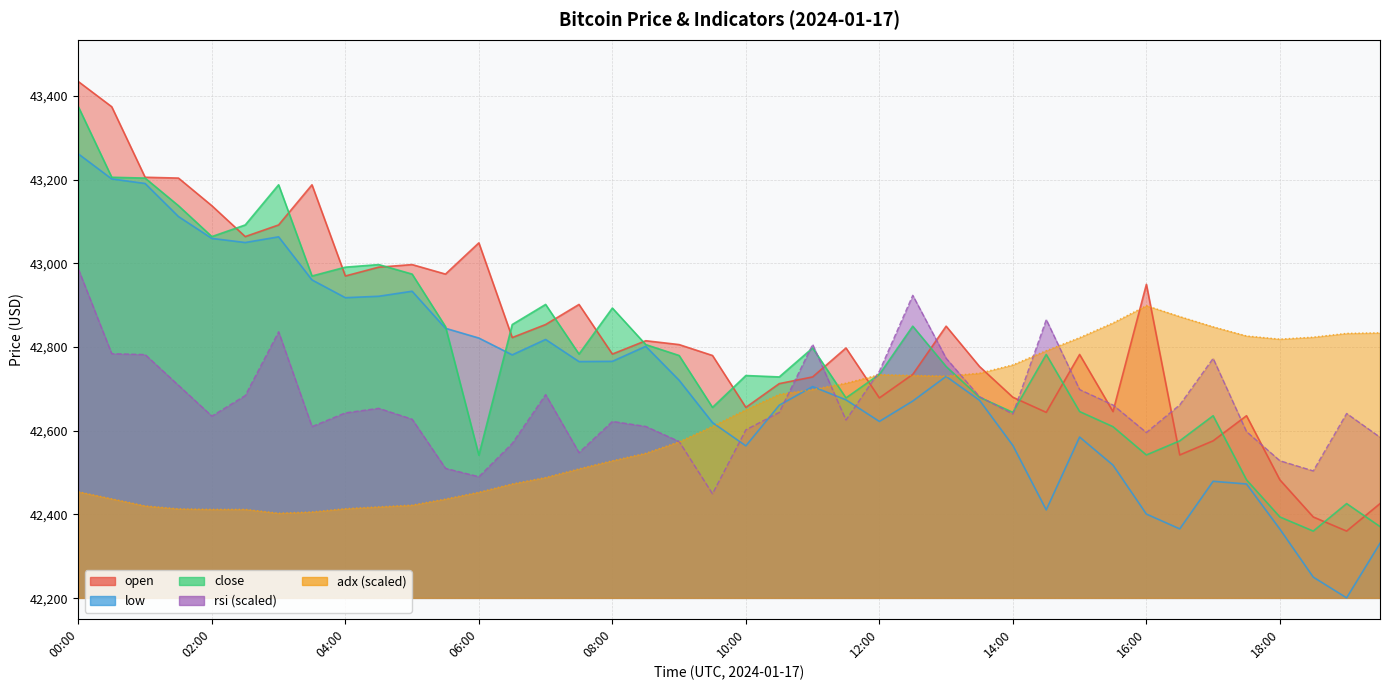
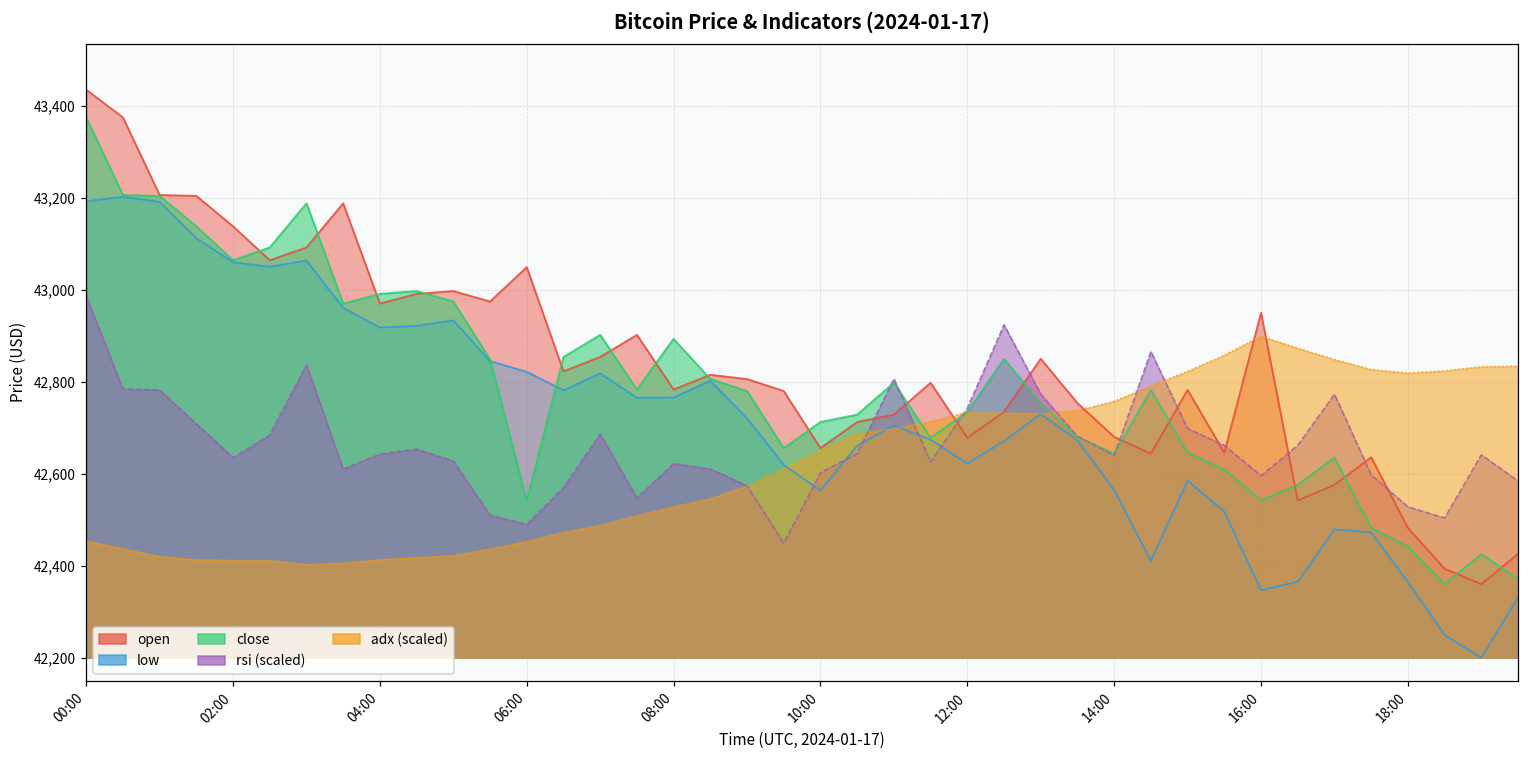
  {
    "open": {
      "00:00": "43,430",
      "02:00": "43,140",
      "04:00": "42,970",
      "06:00": "43,050",
      "08:00": "42,780",
      "12:00": "42,680",
      "14:00": "42,680",
      "16:00": "42,950",
      "18:00": "42,480"
    },
    "low": {
-     "00:00": "43,260",
+     "00:00": "43,190",
      "04:00": "42,920",
      "06:00": "42,820",
      "08:00": "42,770",
      "10:00": "42,560",
      "12:00": "42,620",
      "14:00": "42,560",
-     "16:00": "42,400",
+     "16:00": "42,350",
      "18:00": "42,370"
    },
    "close": {
      "00:00": "43,370",
      "04:00": "42,990",
      "06:00": "42,540",
      "08:00": "42,890",
-     "10:00": "42,730",
+     "10:00": "42,710",
      "16:00": "42,540",
-     "18:00": "42,390"
+     "18:00": "42,440"
    }
  }
